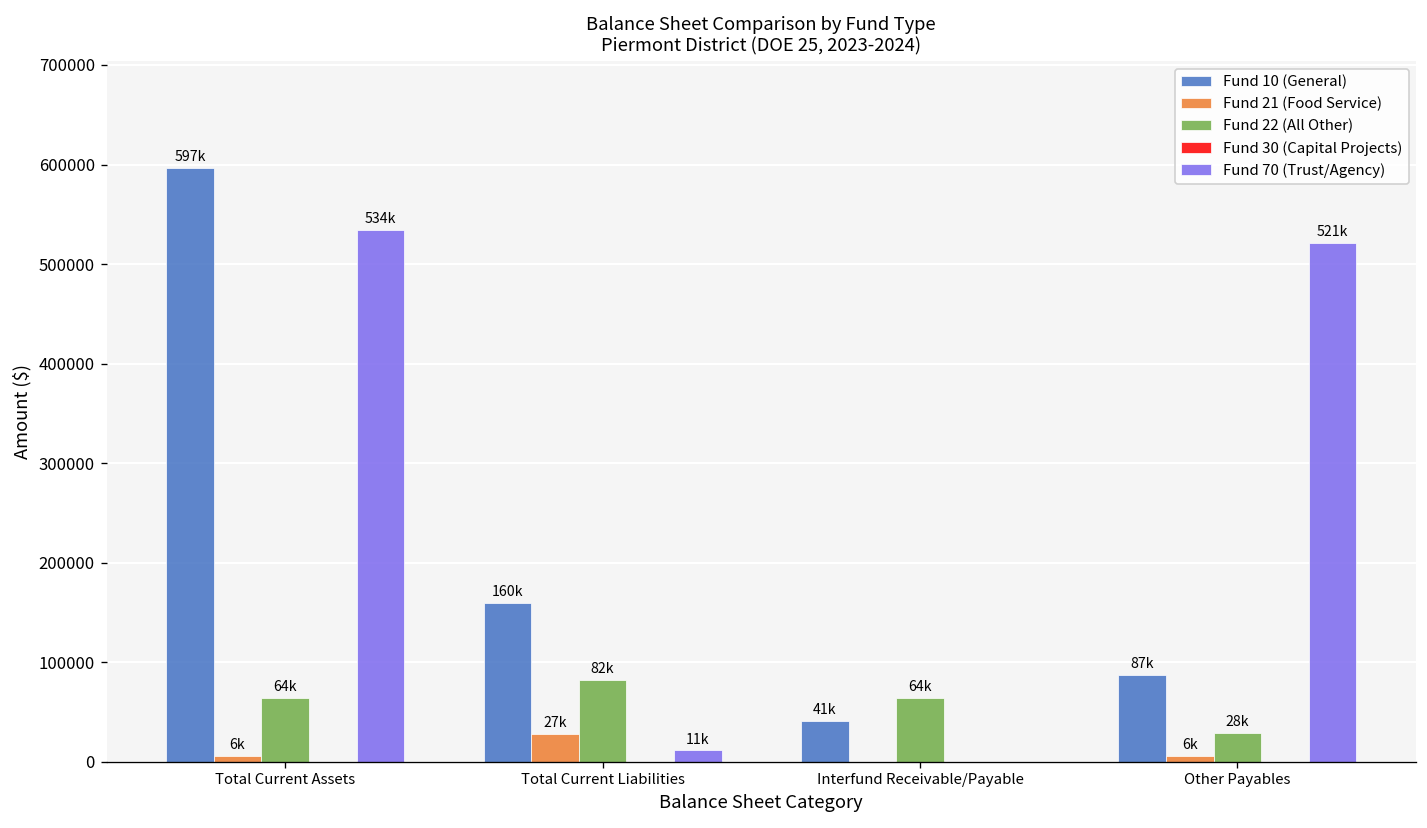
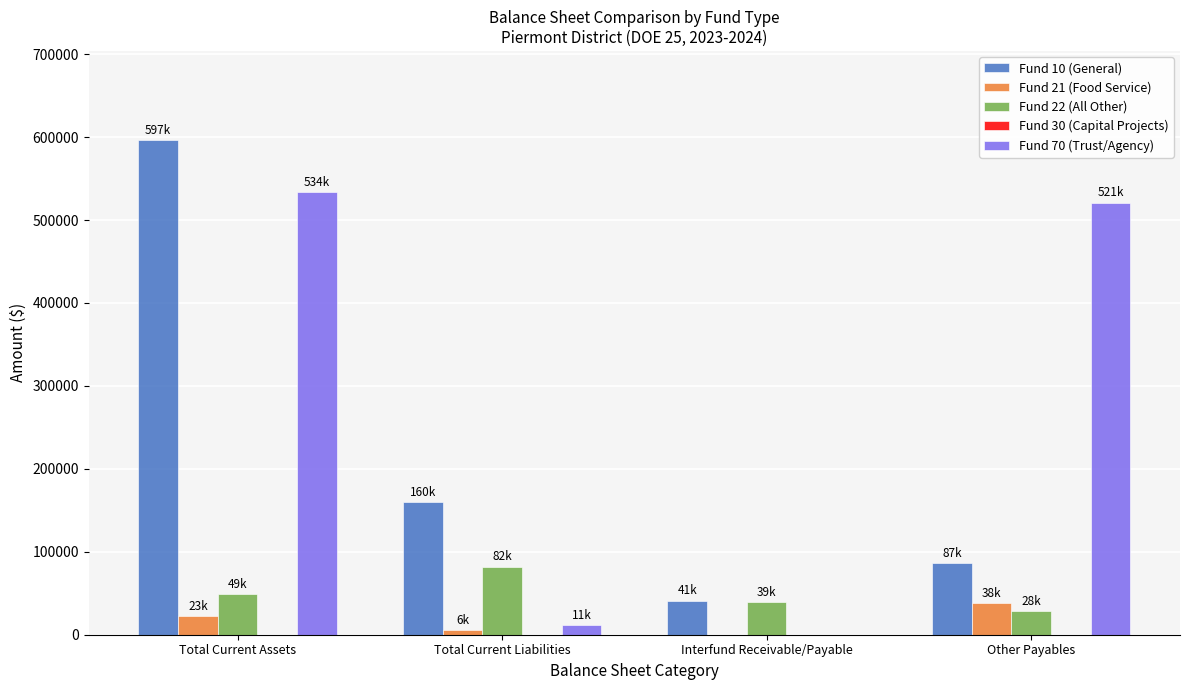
  {
    "Fund 10 (General)": {
      "Total Current Assets": "597k",
      "Total Current Liabilities": "160k",
      "Interfund Receivable/Payable": "41k",
      "Other Payables": "87k"
    },
    "Fund 21 (Food Service)": {
-     "Total Current Assets": "6k",
-     "Total Current Liabilities": "27k",
-     "Other Payables": "6k"
+     "Total Current Assets": "23k",
+     "Total Current Liabilities": "6k",
+     "Other Payables": "38k"
    },
    "Fund 22 (All Other)": {
-     "Total Current Assets": "64k",
+     "Total Current Assets": "49k",
      "Total Current Liabilities": "82k",
-     "Interfund Receivable/Payable": "64k",
+     "Interfund Receivable/Payable": "39k",
      "Other Payables": "28k"
    },
    "Fund 30 (Capital Projects)": {
      "Total Current Assets": "0",
      "Total Current Liabilities": "0",
      "Interfund Receivable/Payable": "0",
      "Other Payables": "0"
    },
    "Fund 70 (Trust/Agency)": {
      "Total Current Assets": "534k",
      "Total Current Liabilities": "11k",
      "Other Payables": "521k"
    }
  }
